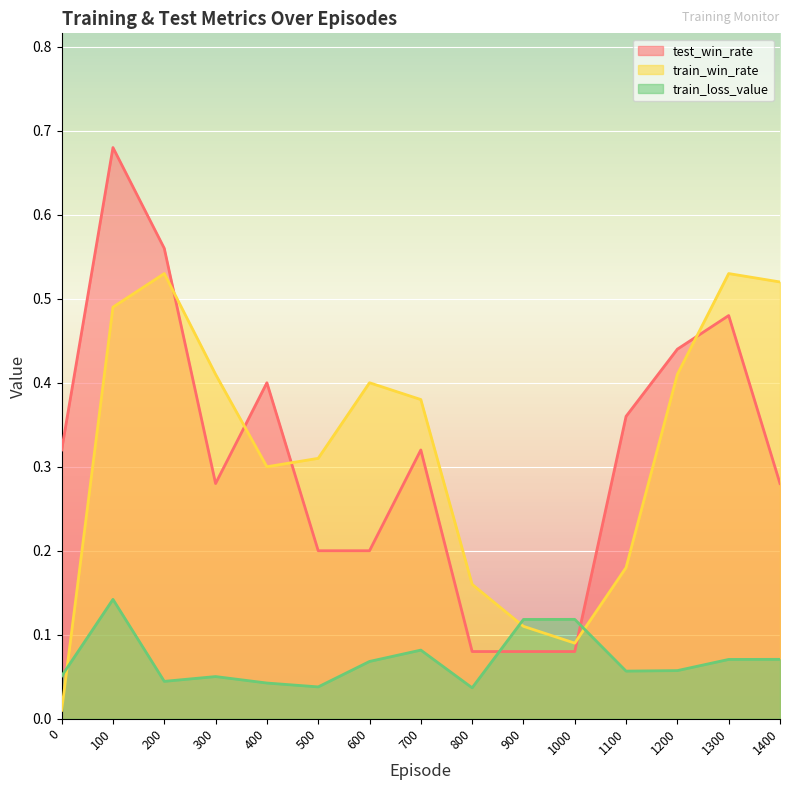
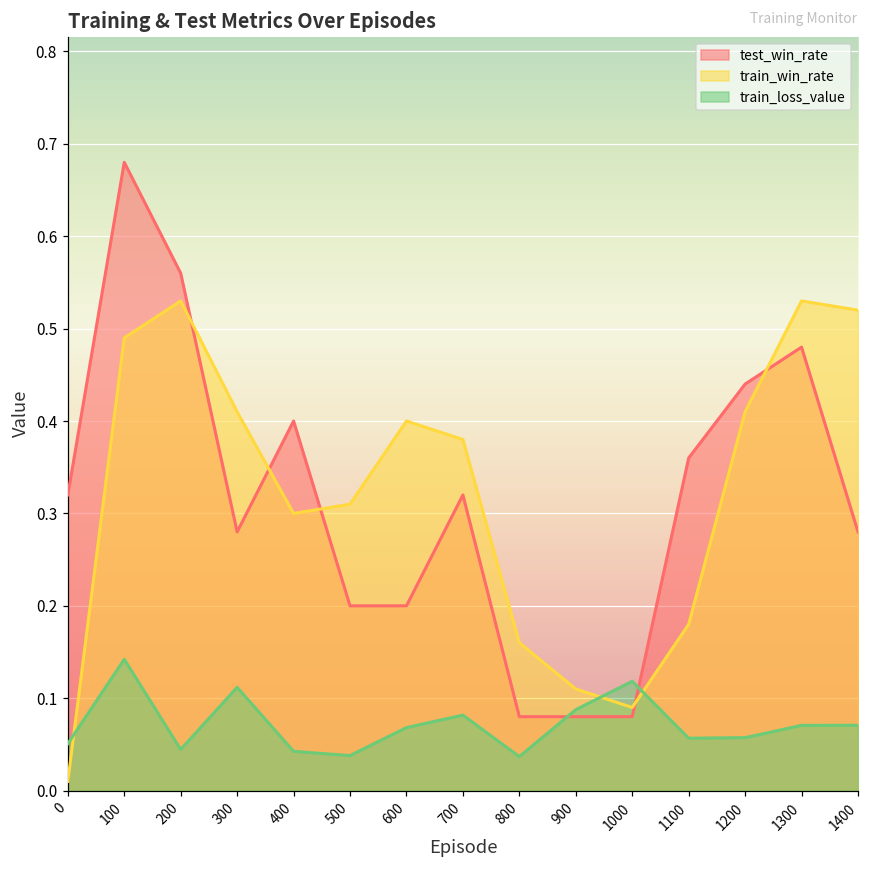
  {
    "test_win_rate": {
      "0": 0.32,
      "100": 0.68,
      "200": 0.56,
      "300": 0.28,
      "400": 0.40,
      "500": 0.20,
      "600": 0.20,
      "700": 0.32,
      "800": 0.08,
      "900": 0.08,
      "1000": 0.08,
      "1100": 0.36,
      "1200": 0.44,
      "1300": 0.48,
      "1400": 0.28
    },
    "train_win_rate": {
      "0": 0.01,
      "100": 0.49,
      "200": 0.53,
      "300": 0.41,
      "400": 0.30,
      "500": 0.31,
      "600": 0.40,
      "700": 0.38,
      "800": 0.16,
      "900": 0.11,
      "1000": 0.09,
      "1100": 0.18,
      "1200": 0.41,
      "1300": 0.53,
      "1400": 0.52
    },
    "train_loss_value": {
      "0": 0.05,
      "100": 0.14,
      "200": 0.04,
-     "300": 0.05,
+     "300": 0.11,
      "400": 0.04,
      "500": 0.04,
      "600": 0.07,
      "700": 0.08,
      "800": 0.04,
-     "900": 0.12,
+     "900": 0.09,
      "1000": 0.12,
      "1100": 0.06,
      "1200": 0.06,
      "1300": 0.07,
      "1400": 0.07
    }
  }
